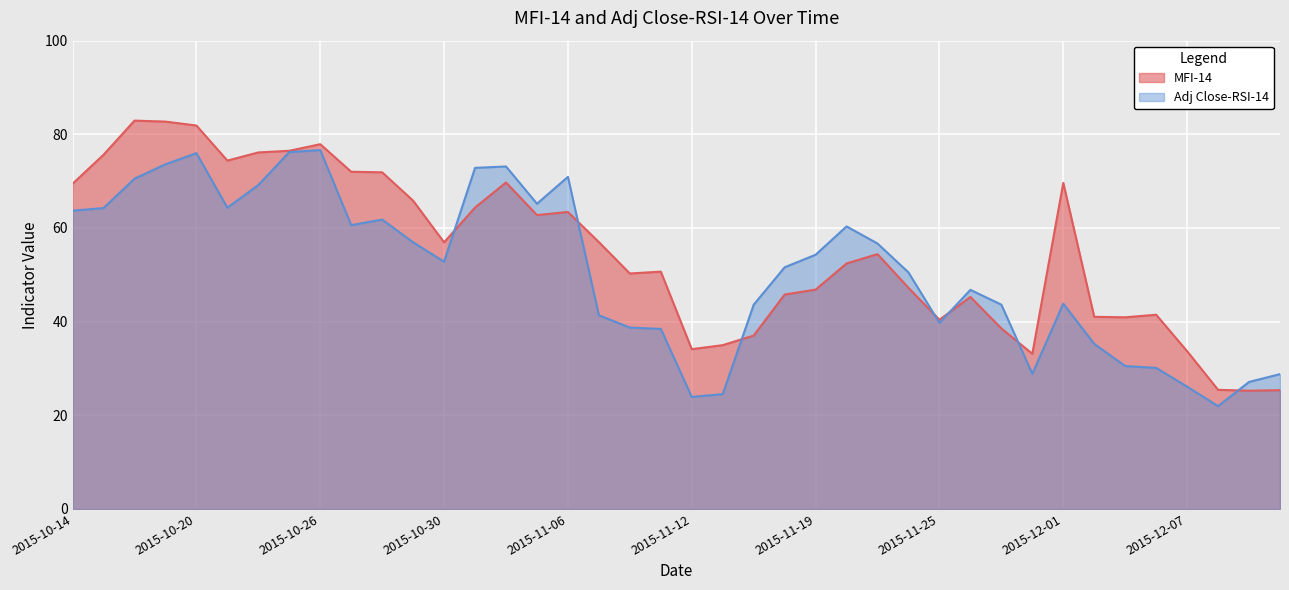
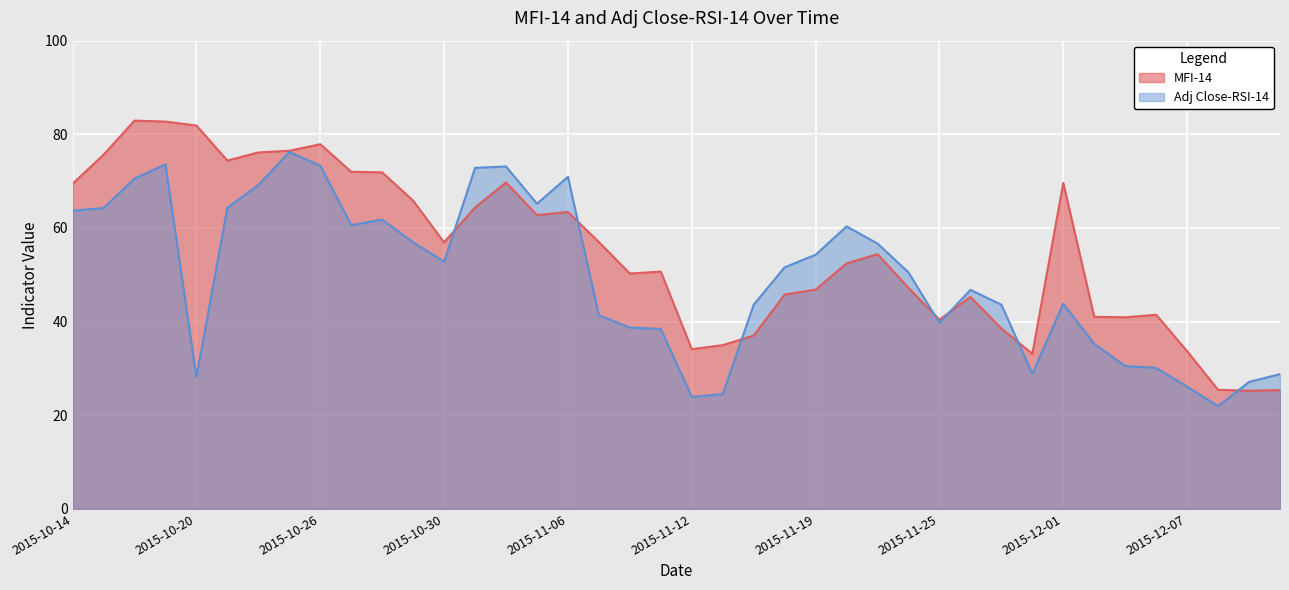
  {
    "MFI-14": {
      "2015-10-14": 69,
      "2015-10-20": 82,
      "2015-10-26": 78,
      "2015-10-30": 57,
      "2015-11-06": 63,
      "2015-11-12": 34,
      "2015-11-19": 47,
      "2015-11-25": 40,
      "2015-12-01": 70,
      "2015-12-07": 34
    },
    "Adj Close-RSI-14": {
      "2015-10-14": 64,
-     "2015-10-20": 76,
-     "2015-10-26": 77,
+     "2015-10-20": 28,
+     "2015-10-26": 73,
      "2015-10-30": 53,
      "2015-11-06": 71,
      "2015-11-12": 24,
      "2015-11-19": 54,
      "2015-11-25": 40,
      "2015-12-01": 44,
      "2015-12-07": 26
    }
  }
